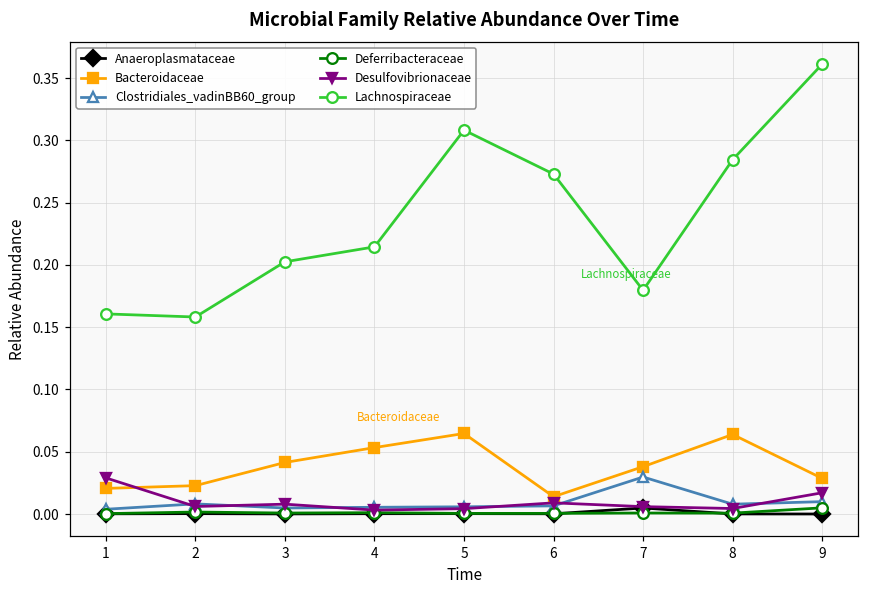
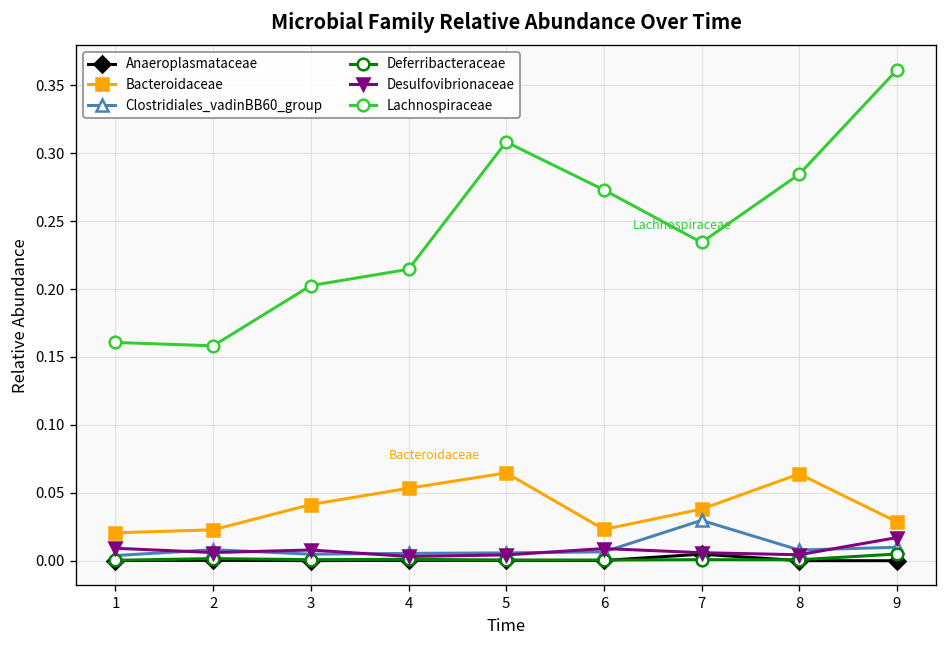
  {
    "Anaeroplasmataceae": {
      "9": 0.000
    },
    "Bacteroidaceae": {
      "1": 0.021,
      "2": 0.023,
      "3": 0.041,
      "4": 0.053,
      "5": 0.065,
-     "6": 0.014,
+     "6": 0.023,
      "7": 0.038,
      "8": 0.064,
      "9": 0.029
    },
    "Clostridiales_vadinBB60_group": {
      "1": 0.004,
      "3": 0.005,
      "6": 0.007,
      "7": 0.030,
      "8": 0.008,
      "9": 0.010
    },
    "Deferribacteraceae": {
      "7": 0.001,
      "9": 0.005
    },
    "Desulfovibrionaceae": {
-     "1": 0.029,
+     "1": 0.009,
      "3": 0.008,
      "6": 0.009,
      "8": 0.004,
      "9": 0.017
    },
    "Lachnospiraceae": {
      "1": 0.161,
      "2": 0.158,
      "3": 0.203,
      "4": 0.215,
      "5": 0.308,
      "6": 0.273,
-     "7": 0.180,
+     "7": 0.234,
      "8": 0.285,
      "9": 0.361
    }
  }
